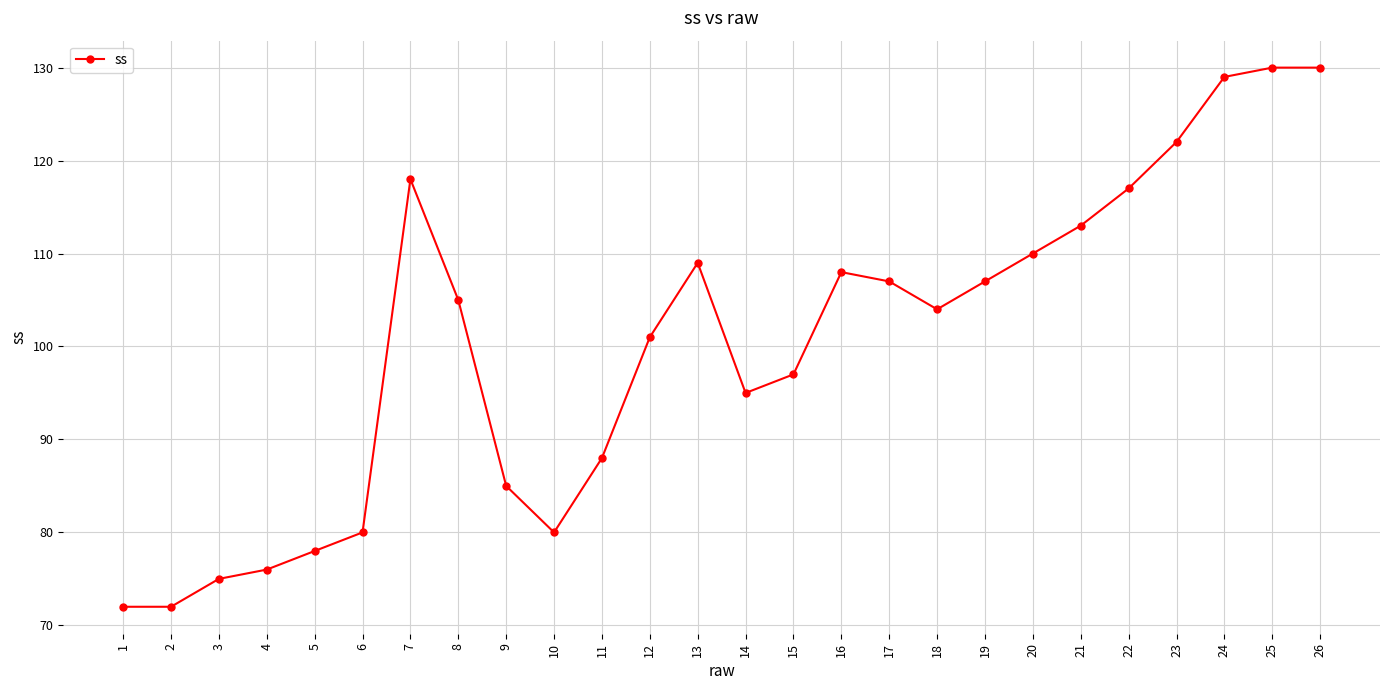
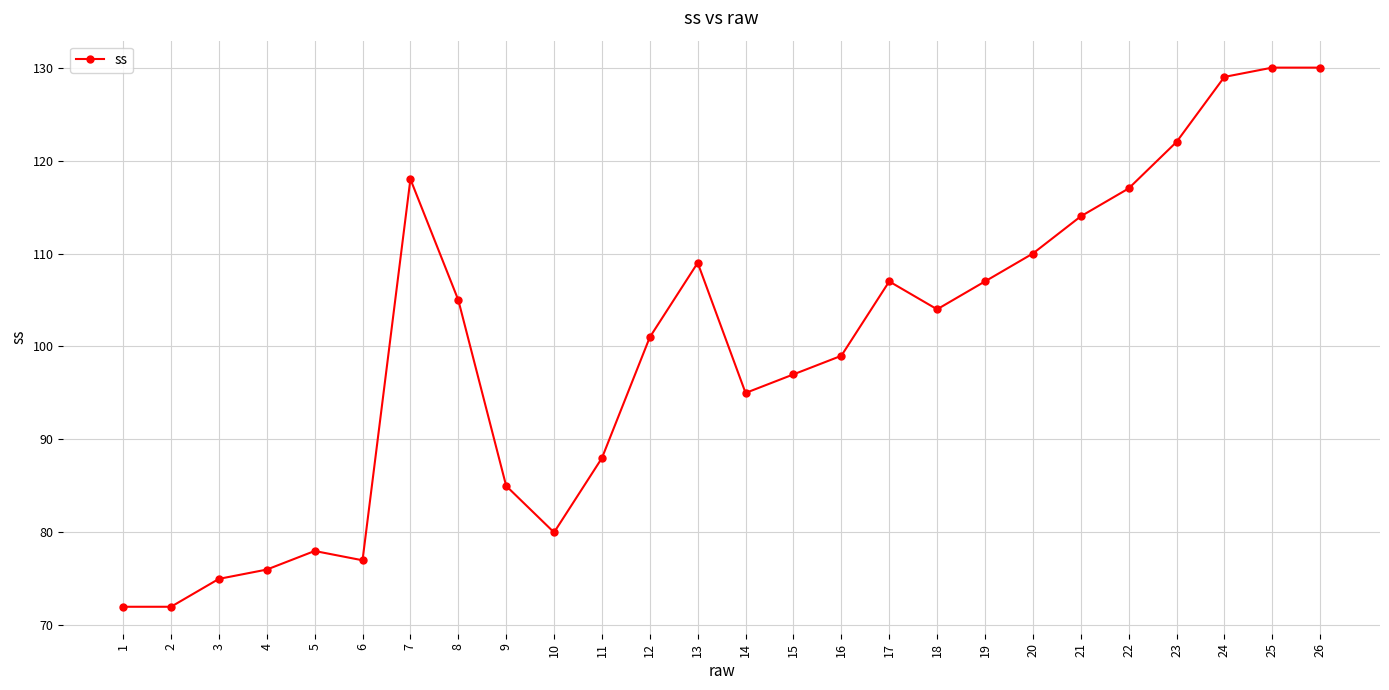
  {
    "1": 72,
    "2": 72,
    "3": 75,
    "4": 76,
    "5": 78,
-   "6": 80,
+   "6": 77,
    "7": 118,
    "8": 105,
    "9": 85,
    "10": 80,
    "11": 88,
    "12": 101,
    "13": 109,
    "14": 95,
    "15": 97,
-   "16": 108,
+   "16": 99,
    "17": 107,
    "18": 104,
    "19": 107,
    "20": 110,
-   "21": 113,
+   "21": 114,
    "22": 117,
    "23": 122,
    "24": 129,
    "25": 130,
    "26": 130
  }
